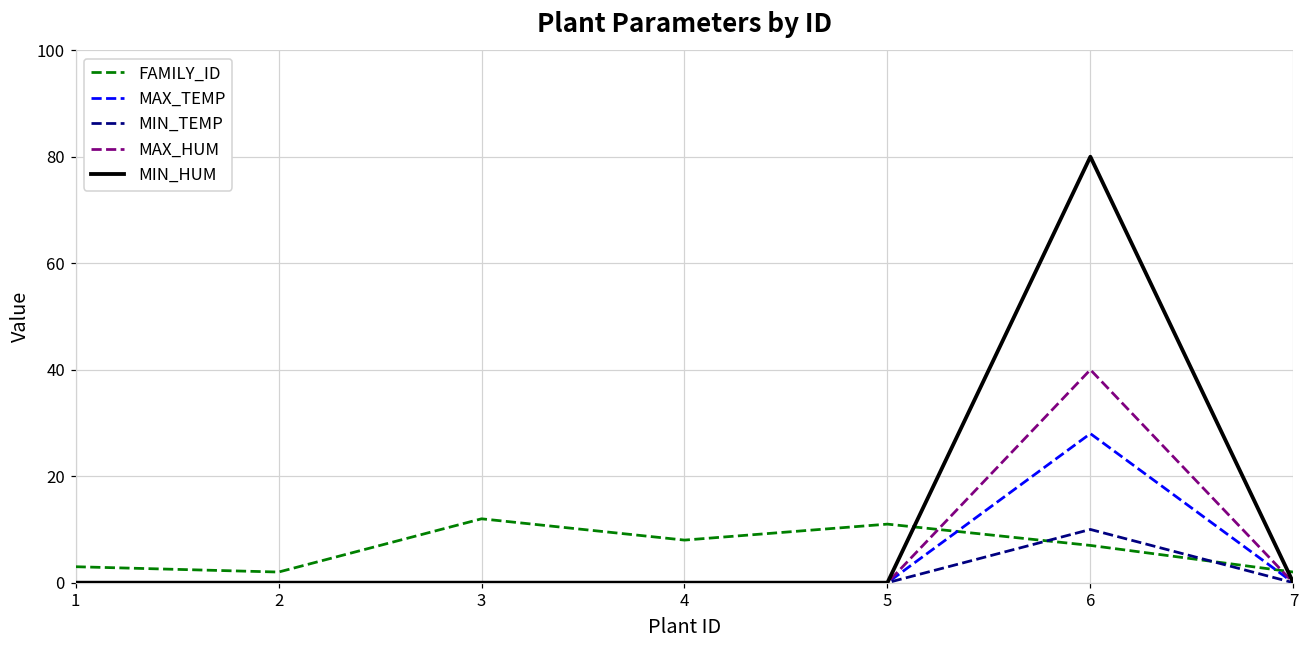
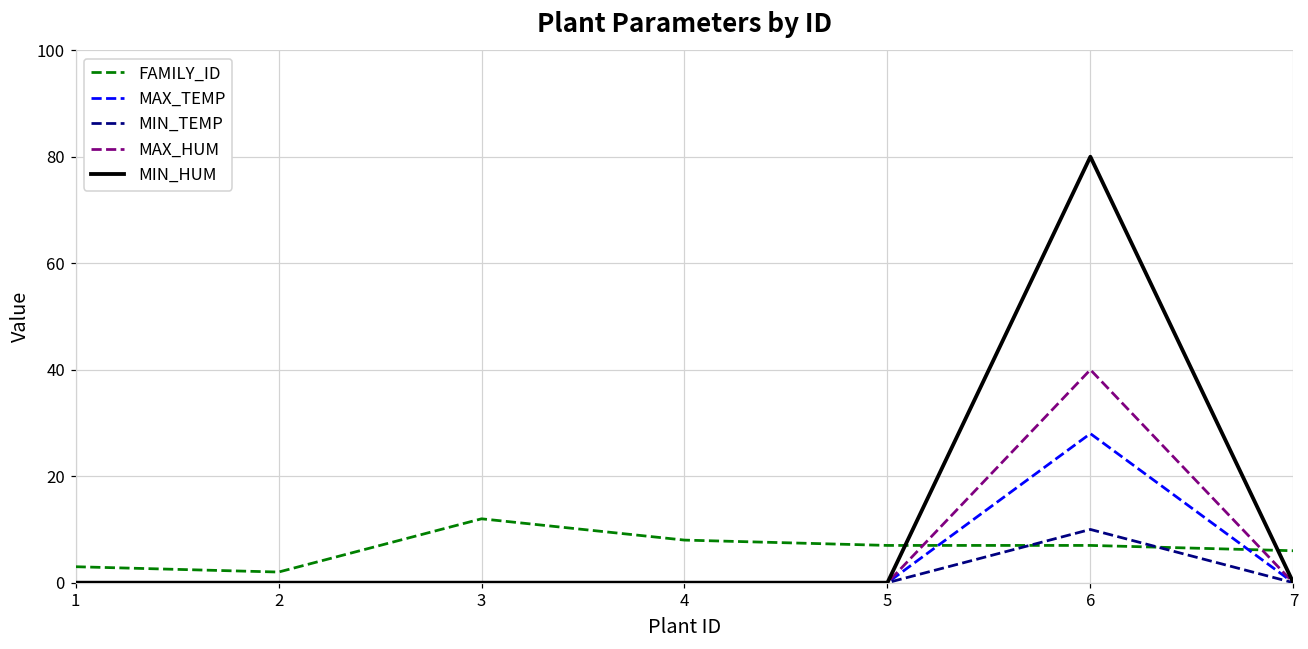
  {
    "FAMILY_ID": {
      "1": 3,
      "2": 2,
      "3": 12,
      "4": 8,
-     "5": 11,
+     "5": 7,
      "6": 7,
-     "7": 2
+     "7": 6
    },
    "MAX_TEMP": {
      "6": 28
    },
    "MIN_TEMP": {
      "6": 10
    },
    "MAX_HUM": {
      "6": 40
    },
    "MIN_HUM": {
      "6": 80
    }
  }
